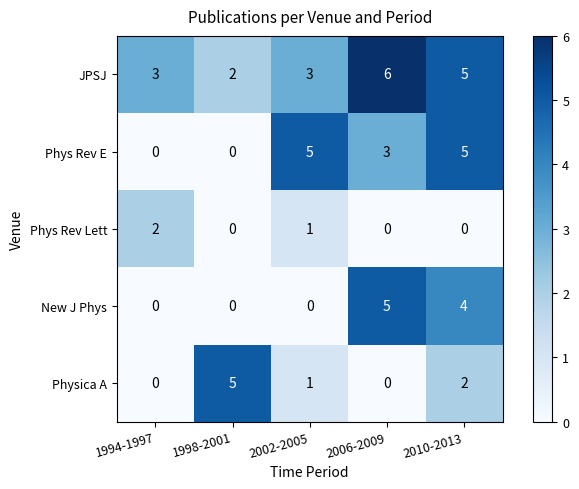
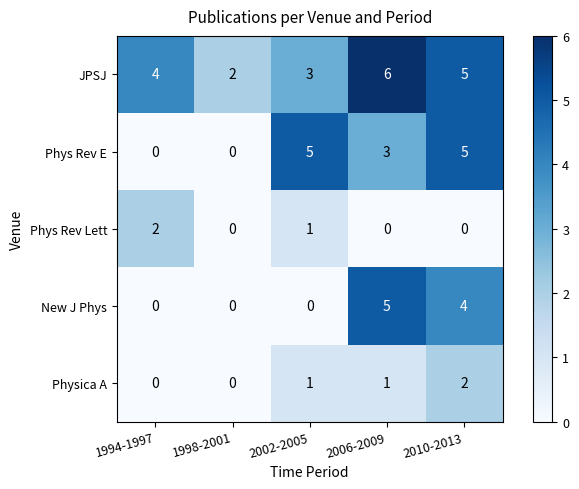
  {
    "JPSJ": {
-     "1994-1997": 3,
+     "1994-1997": 4,
      "1998-2001": 2,
      "2002-2005": 3,
      "2006-2009": 6,
      "2010-2013": 5
    },
    "Phys Rev E": {
      "1994-1997": 0,
      "1998-2001": 0,
      "2002-2005": 5,
      "2006-2009": 3,
      "2010-2013": 5
    },
    "Phys Rev Lett": {
      "1994-1997": 2,
      "1998-2001": 0,
      "2002-2005": 1,
      "2006-2009": 0,
      "2010-2013": 0
    },
    "New J Phys": {
      "1994-1997": 0,
      "1998-2001": 0,
      "2002-2005": 0,
      "2006-2009": 5,
      "2010-2013": 4
    },
    "Physica A": {
      "1994-1997": 0,
-     "1998-2001": 5,
+     "1998-2001": 0,
      "2002-2005": 1,
-     "2006-2009": 0,
+     "2006-2009": 1,
      "2010-2013": 2
    }
  }
